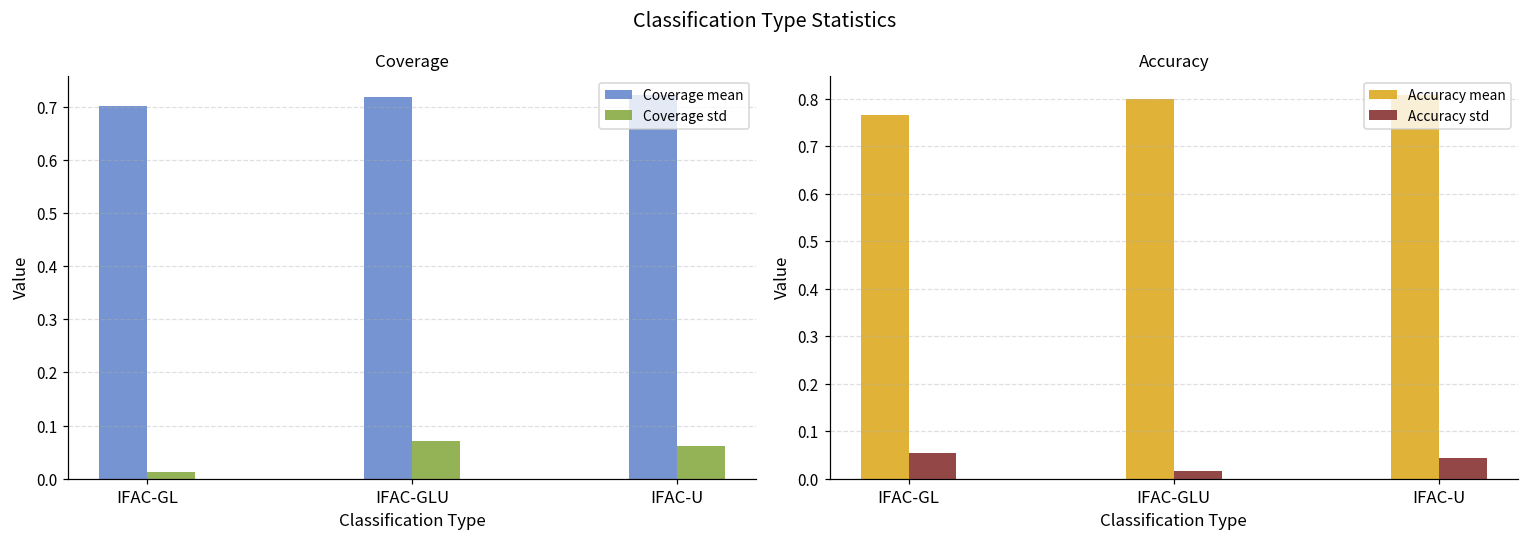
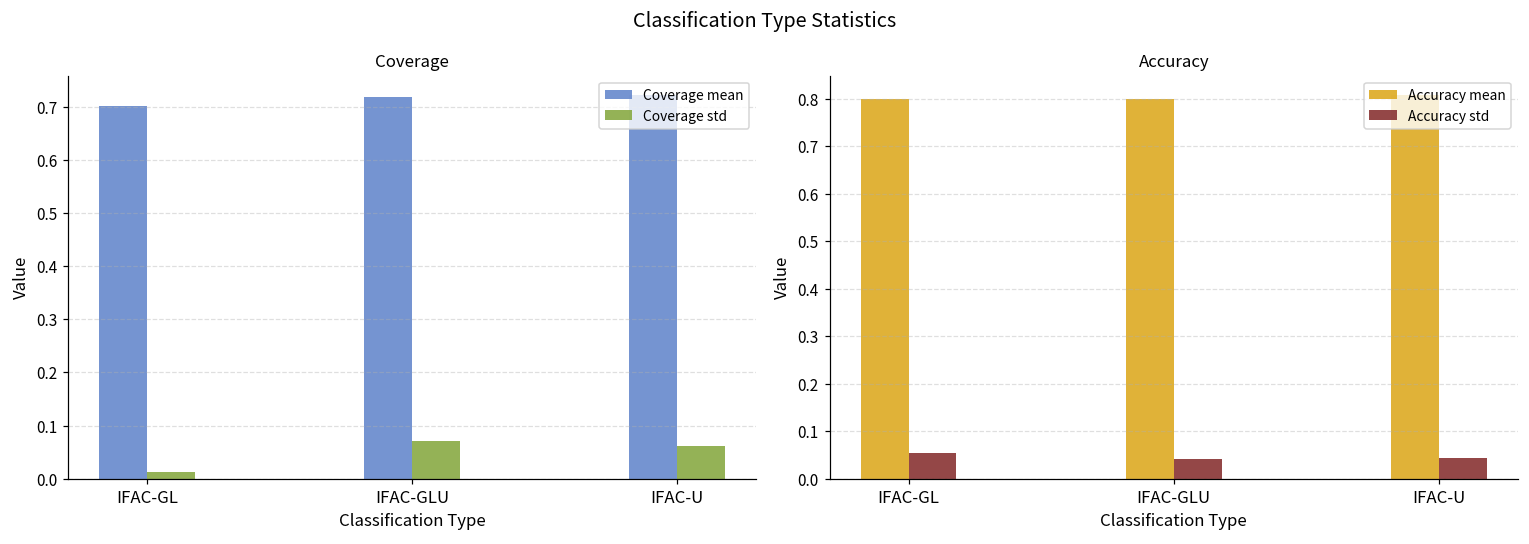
  {
    "Coverage": {
      "Coverage mean": {
        "IFAC-GL": 0.70,
        "IFAC-GLU": 0.72
      },
      "Coverage std": {
        "IFAC-GL": 0.01,
        "IFAC-GLU": 0.07,
        "IFAC-U": 0.06
      }
    },
    "Accuracy": {
      "Accuracy mean": {
-       "IFAC-GL": 0.77,
+       "IFAC-GL": 0.80,
        "IFAC-GLU": 0.80
      },
      "Accuracy std": {
        "IFAC-GL": 0.05,
-       "IFAC-GLU": 0.02,
+       "IFAC-GLU": 0.04,
        "IFAC-U": 0.04
      }
    }
  }
